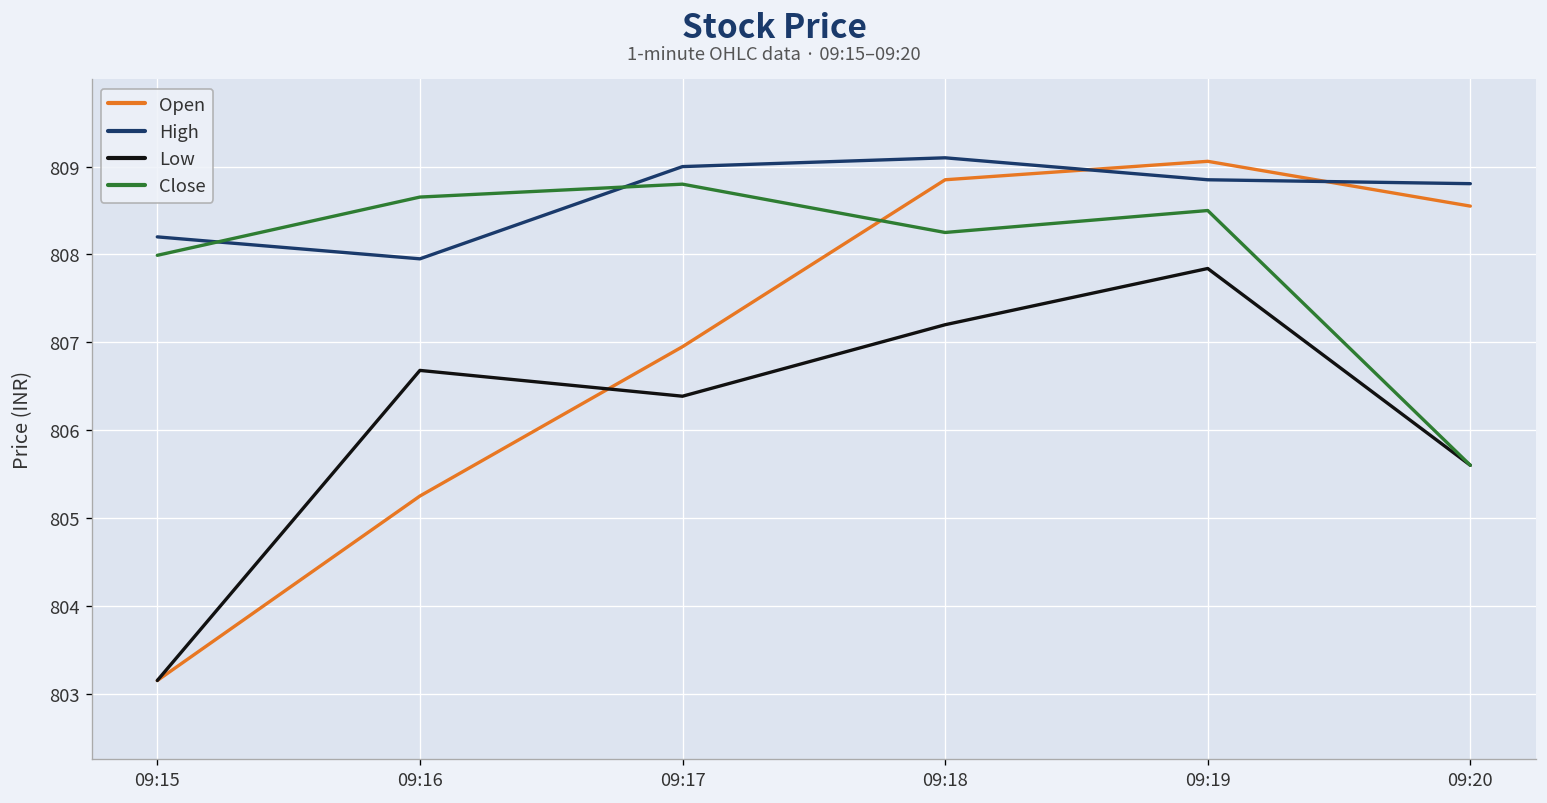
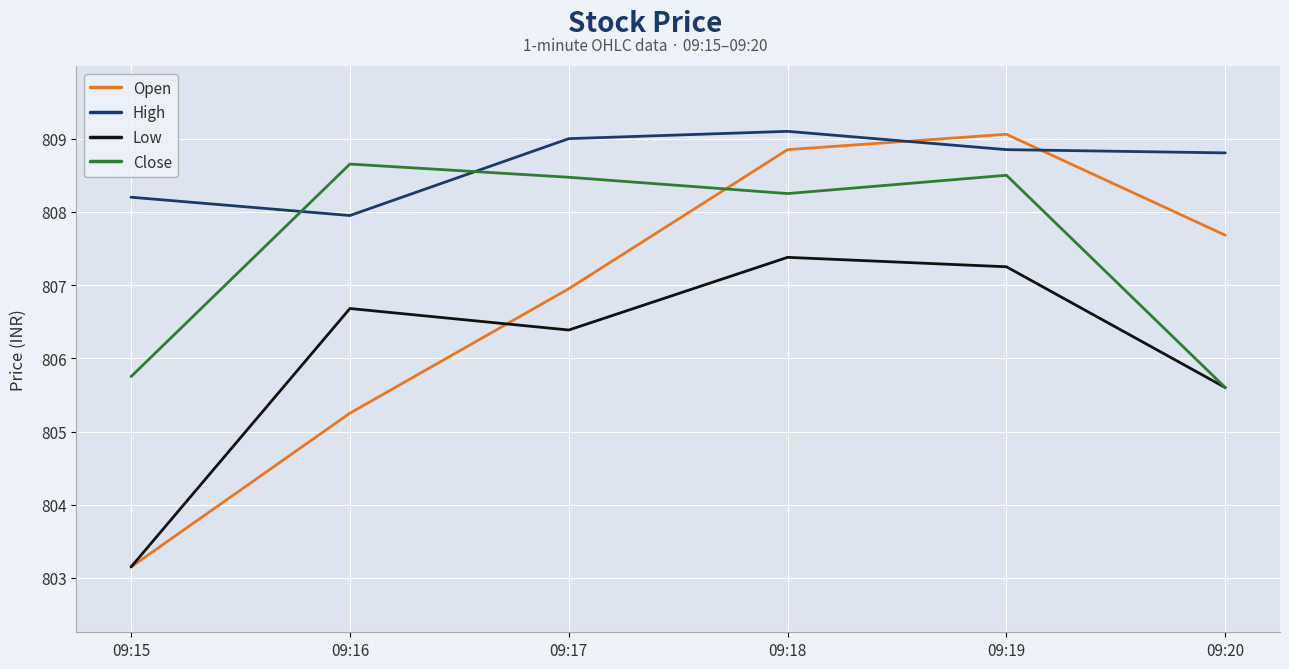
  {
    "Open": {
      "09:16": 805.3,
      "09:17": 807.0,
      "09:18": 808.8,
      "09:19": 809.1,
-     "09:20": 808.5
+     "09:20": 807.7
    },
    "High": {
      "09:15": 808.2,
      "09:16": 808.0,
      "09:17": 809.0,
      "09:18": 809.1,
      "09:19": 808.8,
      "09:20": 808.8
    },
    "Low": {
      "09:16": 806.7,
      "09:17": 806.4,
-     "09:18": 807.2,
-     "09:19": 807.8
+     "09:18": 807.4,
+     "09:19": 807.3
    },
    "Close": {
-     "09:15": 808.0,
+     "09:15": 805.8,
      "09:16": 808.7,
-     "09:17": 808.8,
+     "09:17": 808.5,
      "09:18": 808.3,
      "09:19": 808.5
    }
  }
